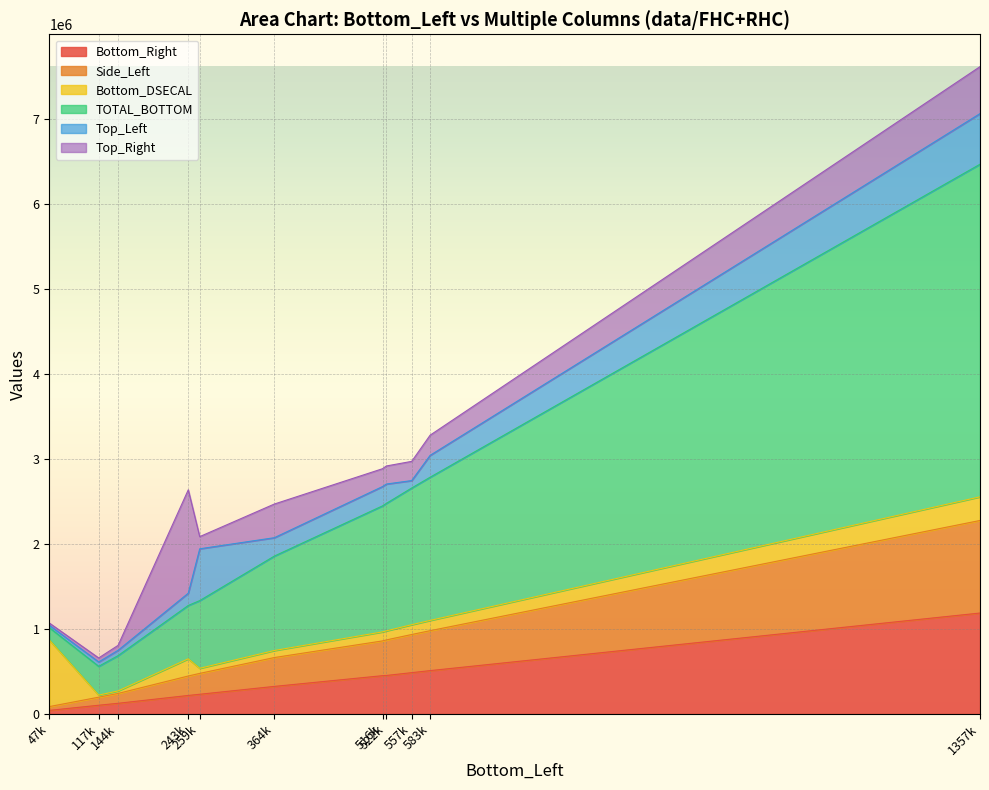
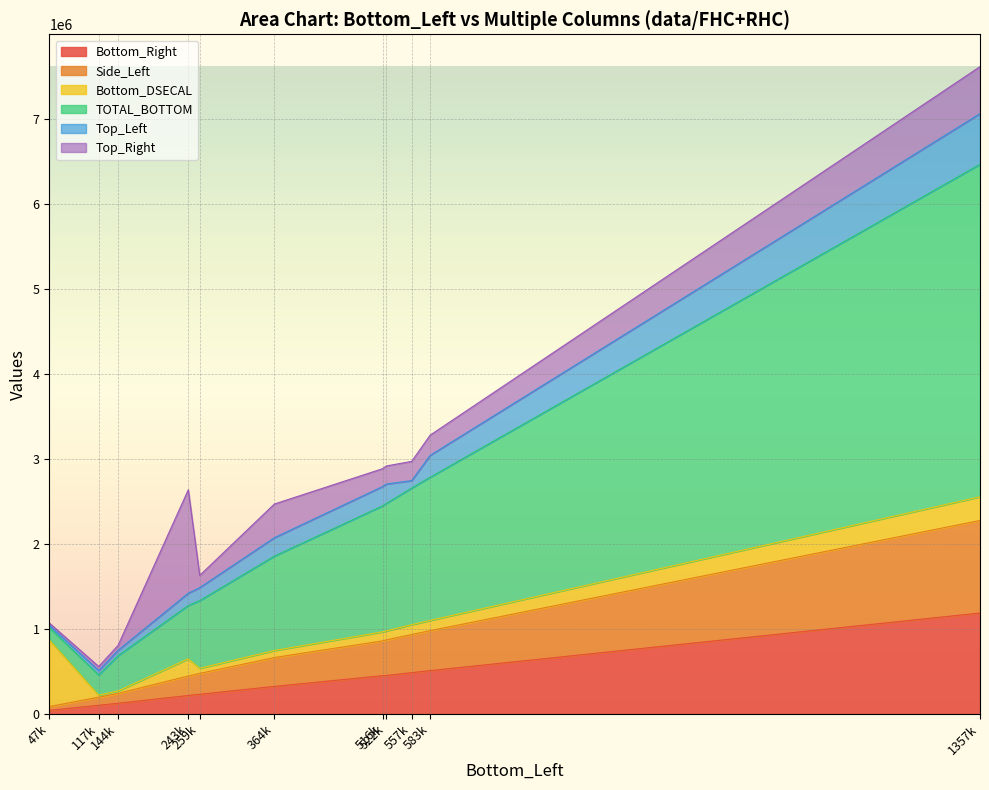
  {
    "Bottom_DSECAL": {
      "47k": 800000,
      "243k": 200000,
      "259k": 100000,
      "364k": 100000,
      "516k": 100000,
      "522k": 100000,
      "557k": 100000,
      "583k": 100000,
      "1357k": 300000
    },
    "TOTAL_BOTTOM": {
-     "117k": 300000,
+     "117k": 200000,
      "144k": 400000,
      "243k": 600000,
      "259k": 800000,
      "364k": 1100000,
      "516k": 1500000,
      "522k": 1500000,
      "557k": 1600000,
      "583k": 1700000,
      "1357k": 3900000
    },
    "Top_Left": {
      "117k": 100000,
      "144k": 100000,
      "243k": 100000,
-     "259k": 600000,
+     "259k": 200000,
      "364k": 200000,
      "516k": 200000,
      "522k": 200000,
      "557k": 100000,
      "583k": 300000,
      "1357k": 600000
    },
    "Top_Right": {
      "117k": 0,
      "144k": 100000,
      "243k": 1200000,
      "259k": 100000,
      "364k": 400000,
      "516k": 200000,
      "522k": 200000,
      "557k": 200000,
      "583k": 200000,
      "1357k": 600000
    }
  }
